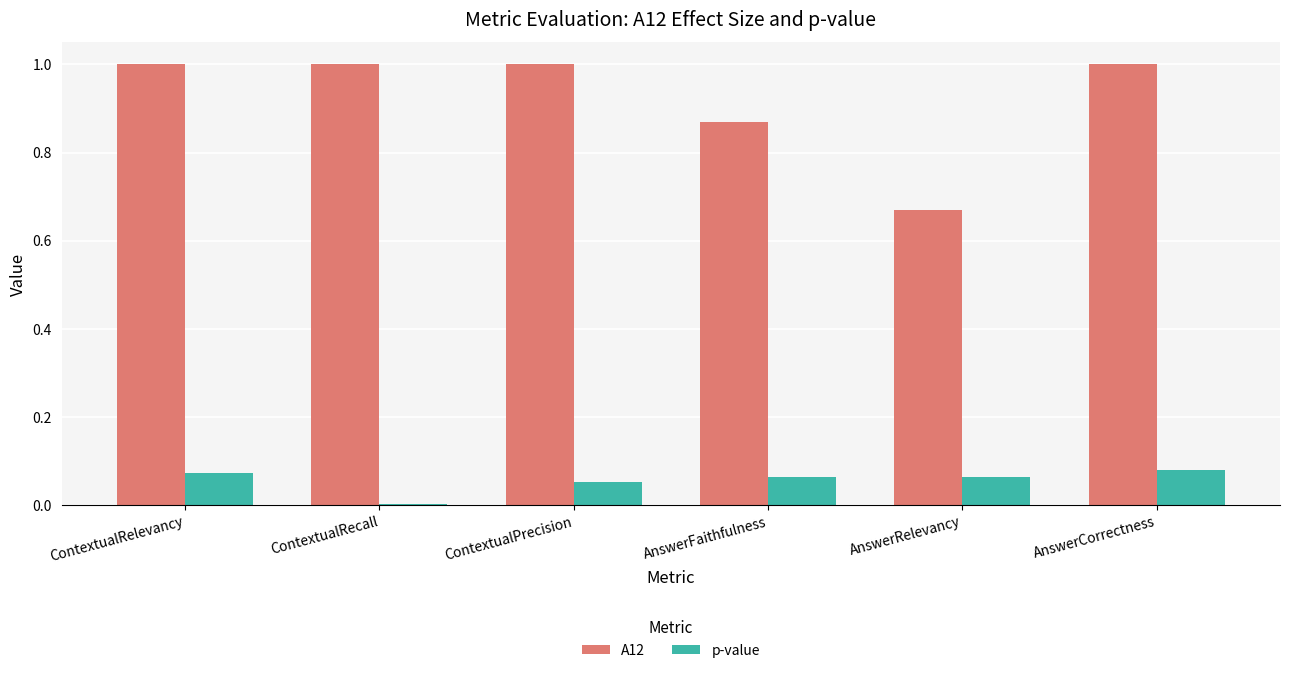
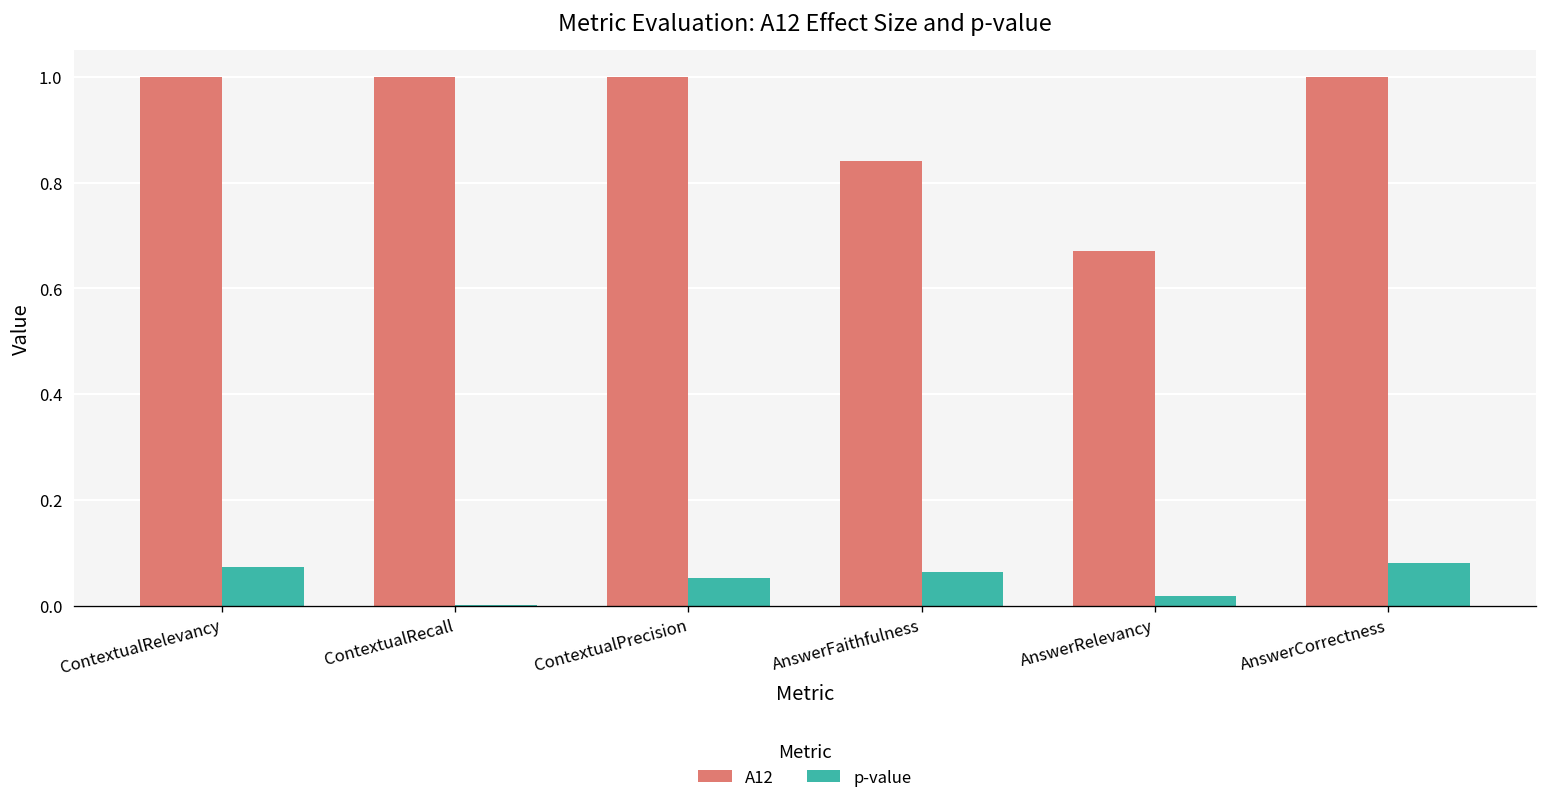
  {
    "A12": {
      "ContextualRelevancy": 1.00,
      "ContextualRecall": 1.00,
      "ContextualPrecision": 1.00,
-     "AnswerFaithfulness": 0.87,
+     "AnswerFaithfulness": 0.84,
      "AnswerRelevancy": 0.67,
      "AnswerCorrectness": 1.00
    },
    "p-value": {
      "ContextualRelevancy": 0.07,
      "ContextualPrecision": 0.05,
      "AnswerFaithfulness": 0.06,
-     "AnswerRelevancy": 0.06,
+     "AnswerRelevancy": 0.02,
      "AnswerCorrectness": 0.08
    }
  }
